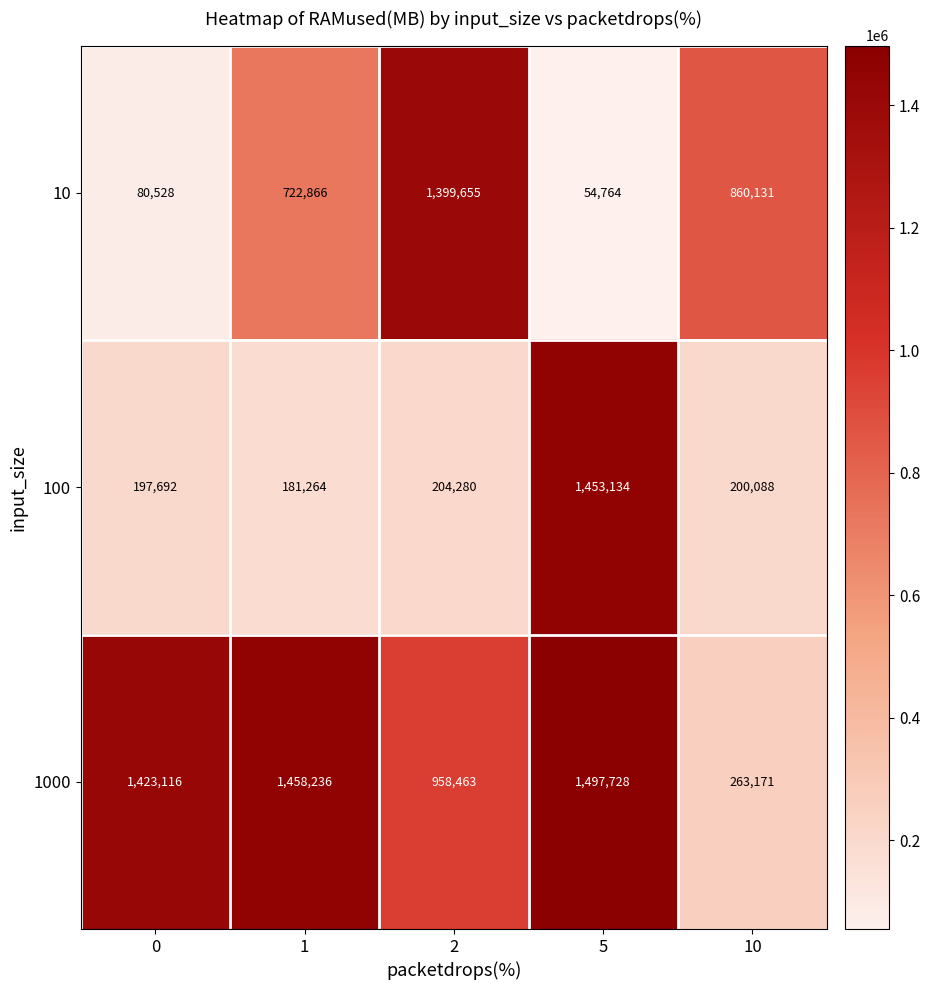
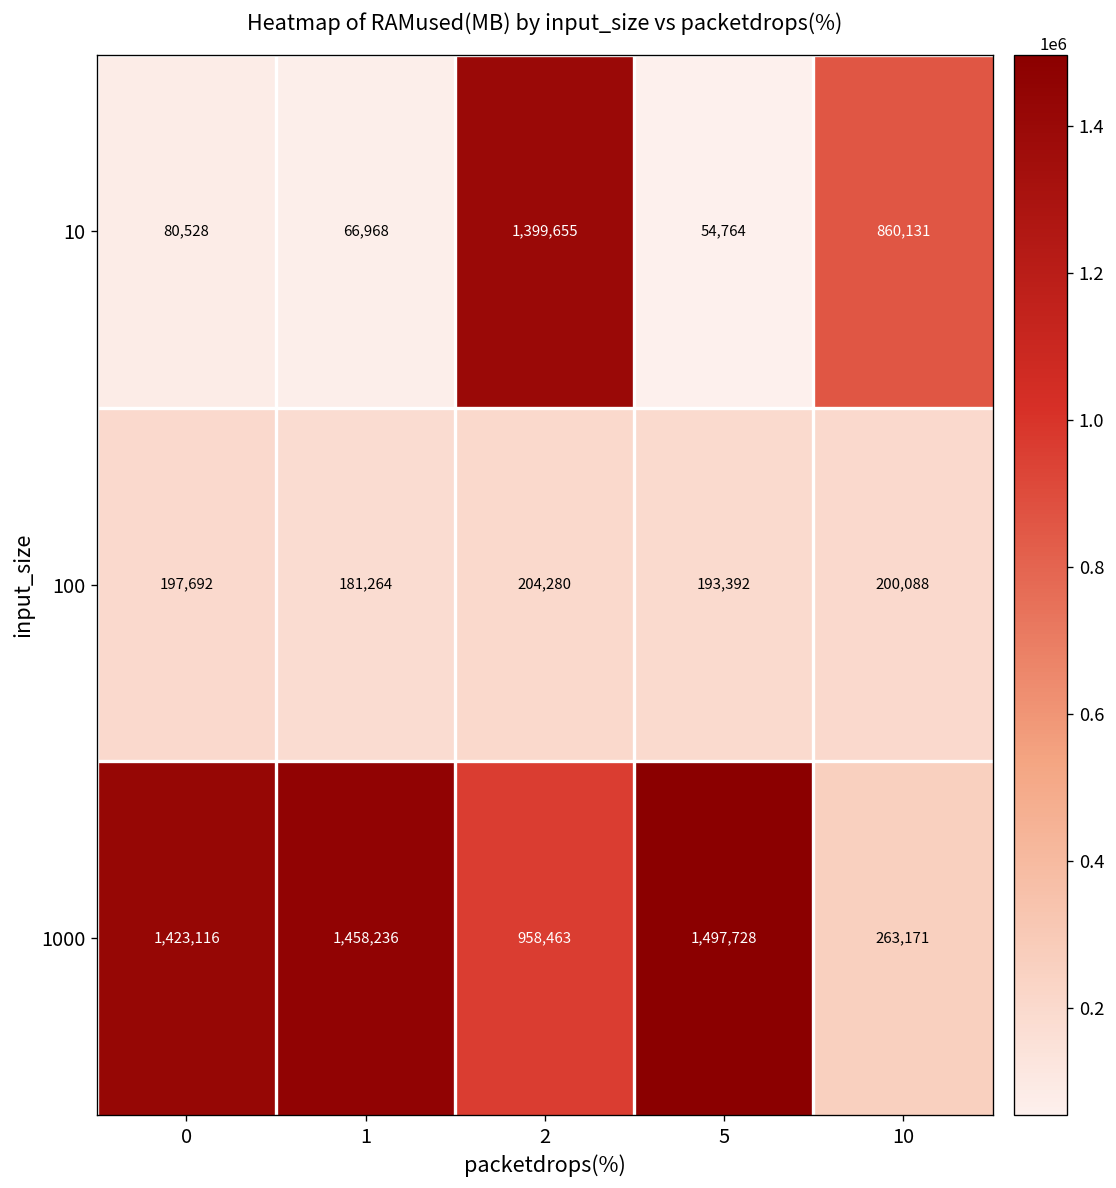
  {
    "10": {
      "0": "80,528",
-     "1": "722,866",
+     "1": "66,968",
      "2": "1,399,655",
      "5": "54,764",
      "10": "860,131"
    },
    "100": {
      "0": "197,692",
      "1": "181,264",
      "2": "204,280",
-     "5": "1,453,134",
+     "5": "193,392",
      "10": "200,088"
    },
    "1000": {
      "0": "1,423,116",
      "1": "1,458,236",
      "2": "958,463",
      "5": "1,497,728",
      "10": "263,171"
    }
  }
